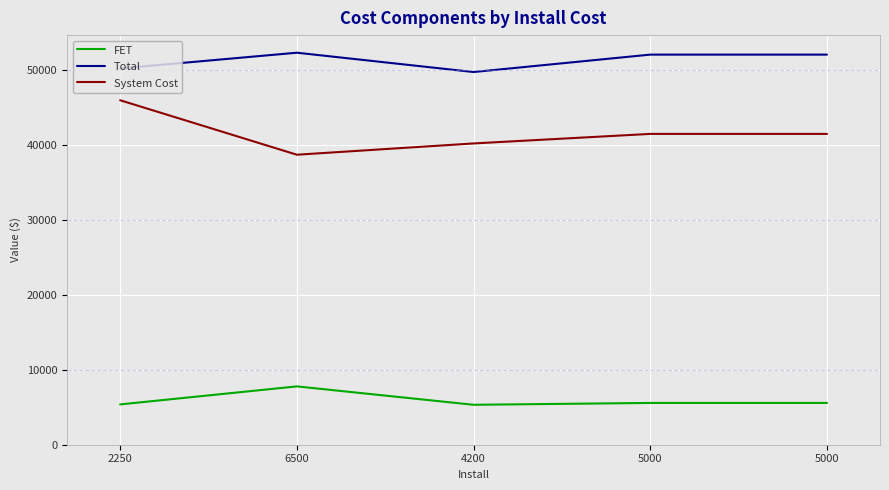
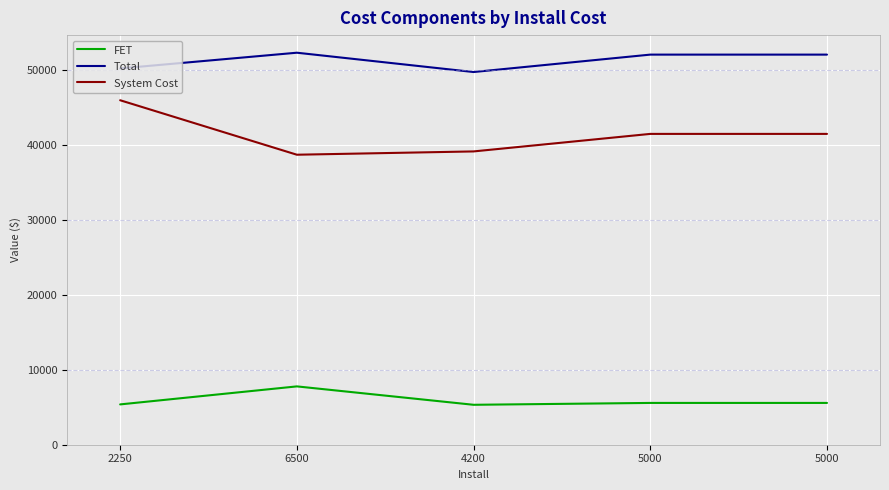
  {
    "FET": {
      "2250": 5000,
      "6500": 8000,
      "4200": 5000
    },
    "Total": {
      "6500": 52000,
      "4200": 50000
    },
    "System Cost": {
      "2250": 46000,
      "6500": 39000,
-     "4200": 40000
+     "4200": 39000
    }
  }
